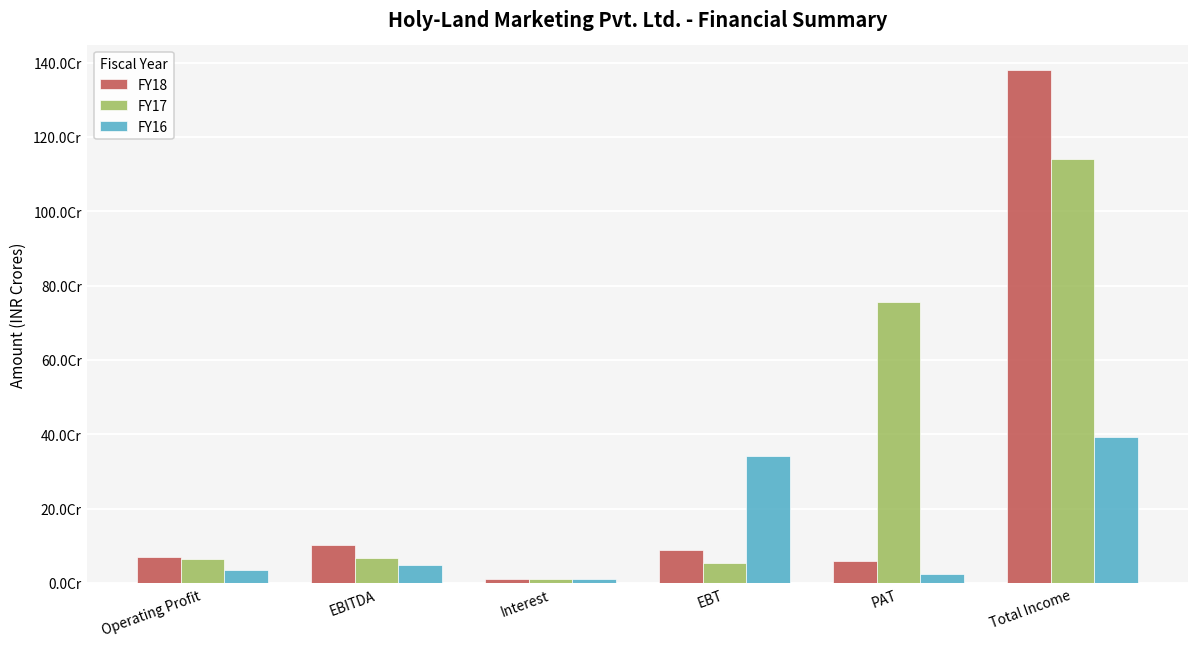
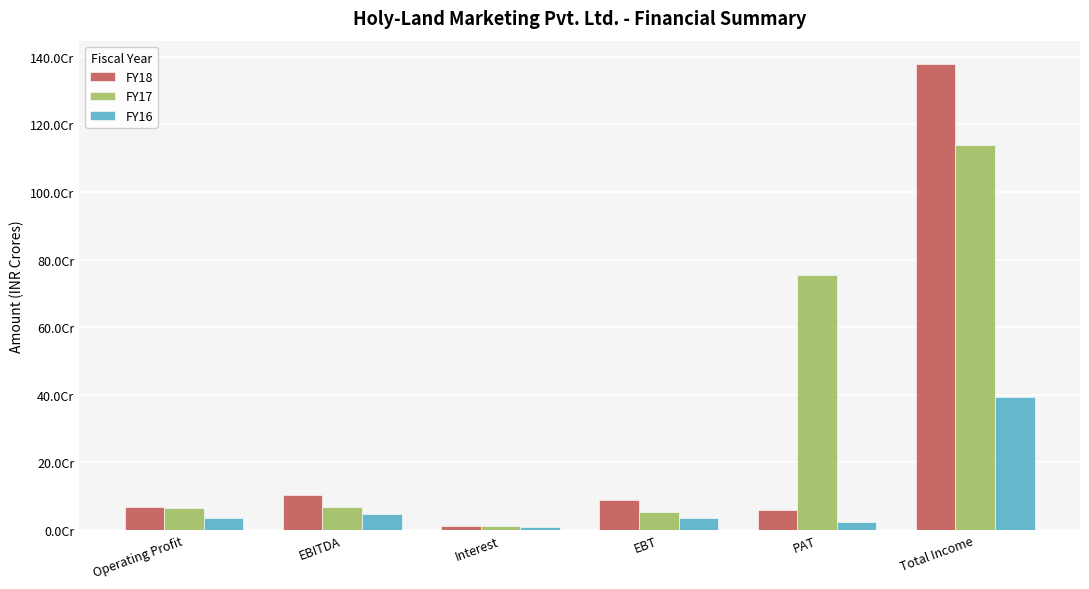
  {
    "FY18": {
      "Operating Profit": "7Cr",
      "EBITDA": "10Cr",
      "Interest": "1Cr",
      "EBT": "9Cr",
      "PAT": "6Cr",
      "Total Income": "138Cr"
    },
    "FY17": {
      "Operating Profit": "6Cr",
      "EBITDA": "7Cr",
      "Interest": "1Cr",
      "EBT": "5Cr",
      "PAT": "76Cr",
      "Total Income": "114Cr"
    },
    "FY16": {
      "Operating Profit": "4Cr",
      "EBITDA": "5Cr",
      "Interest": "1Cr",
-     "EBT": "34Cr",
+     "EBT": "3Cr",
      "PAT": "2Cr",
      "Total Income": "39Cr"
    }
  }
